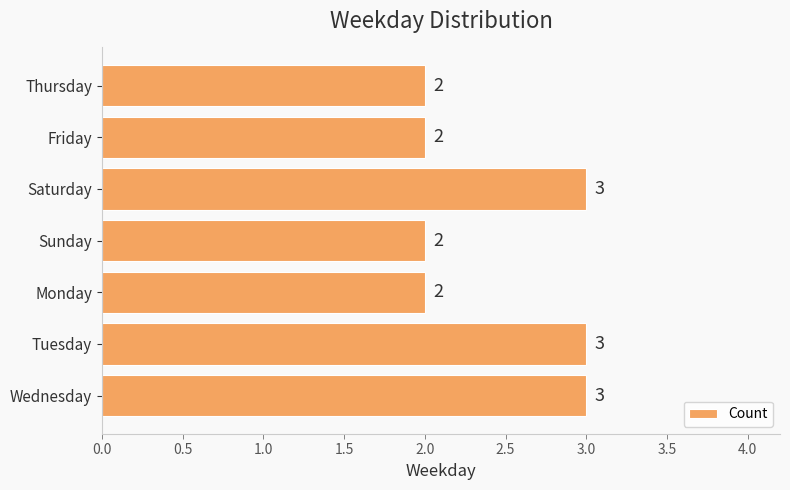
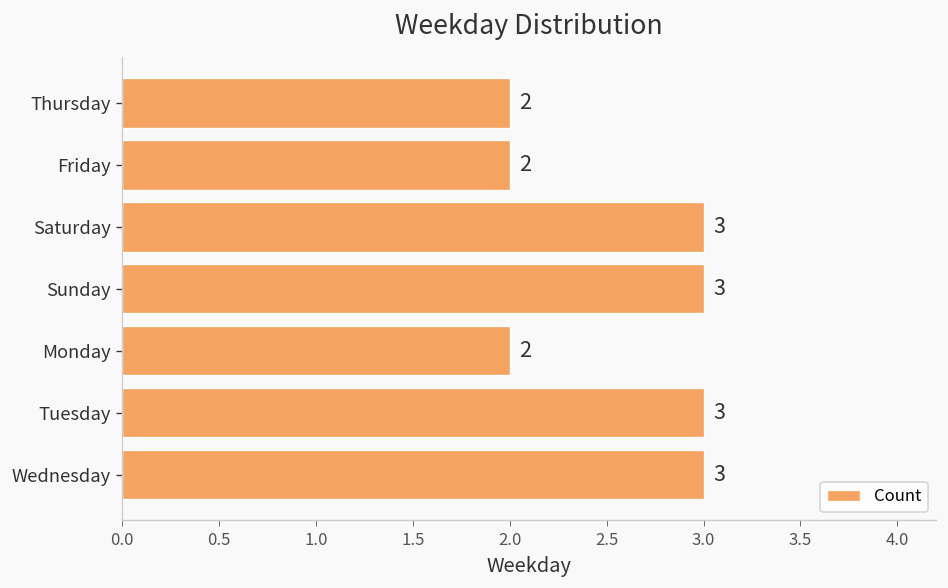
  {
    "Thursday": 2,
    "Friday": 2,
    "Saturday": 3,
-   "Sunday": 2,
+   "Sunday": 3,
    "Monday": 2,
    "Tuesday": 3,
    "Wednesday": 3
  }
